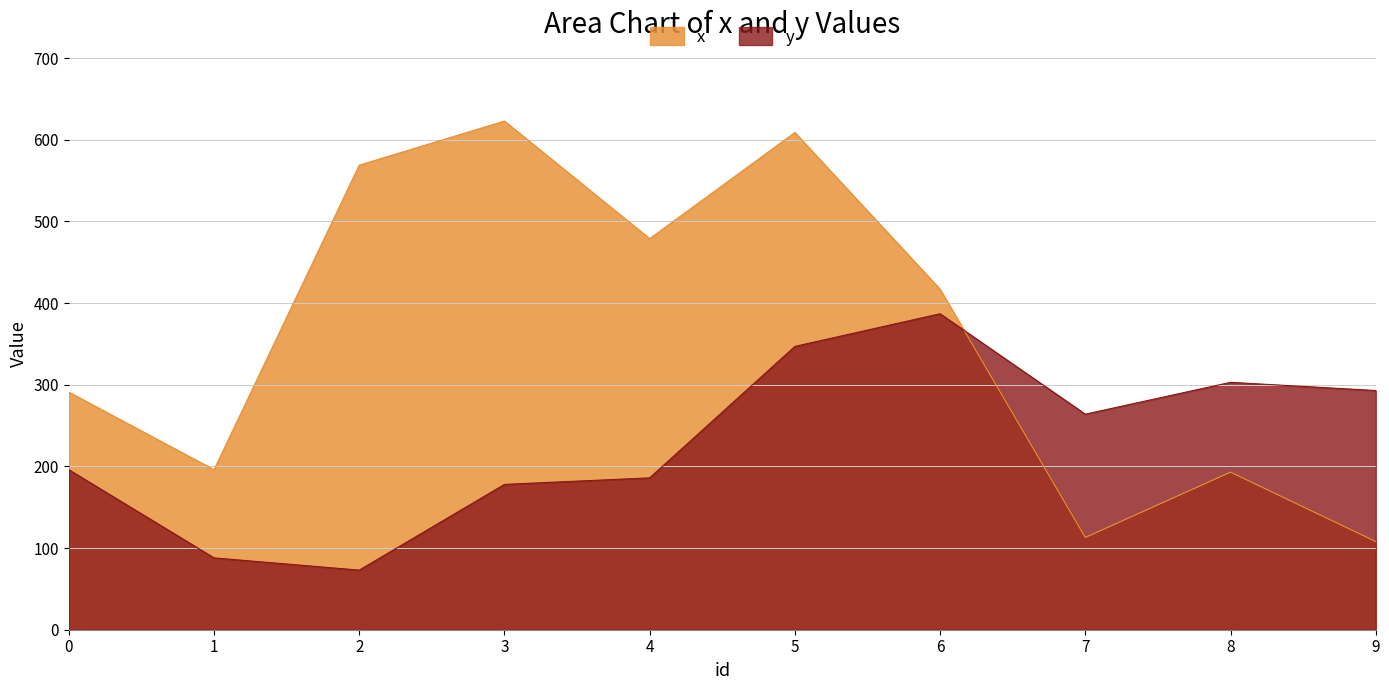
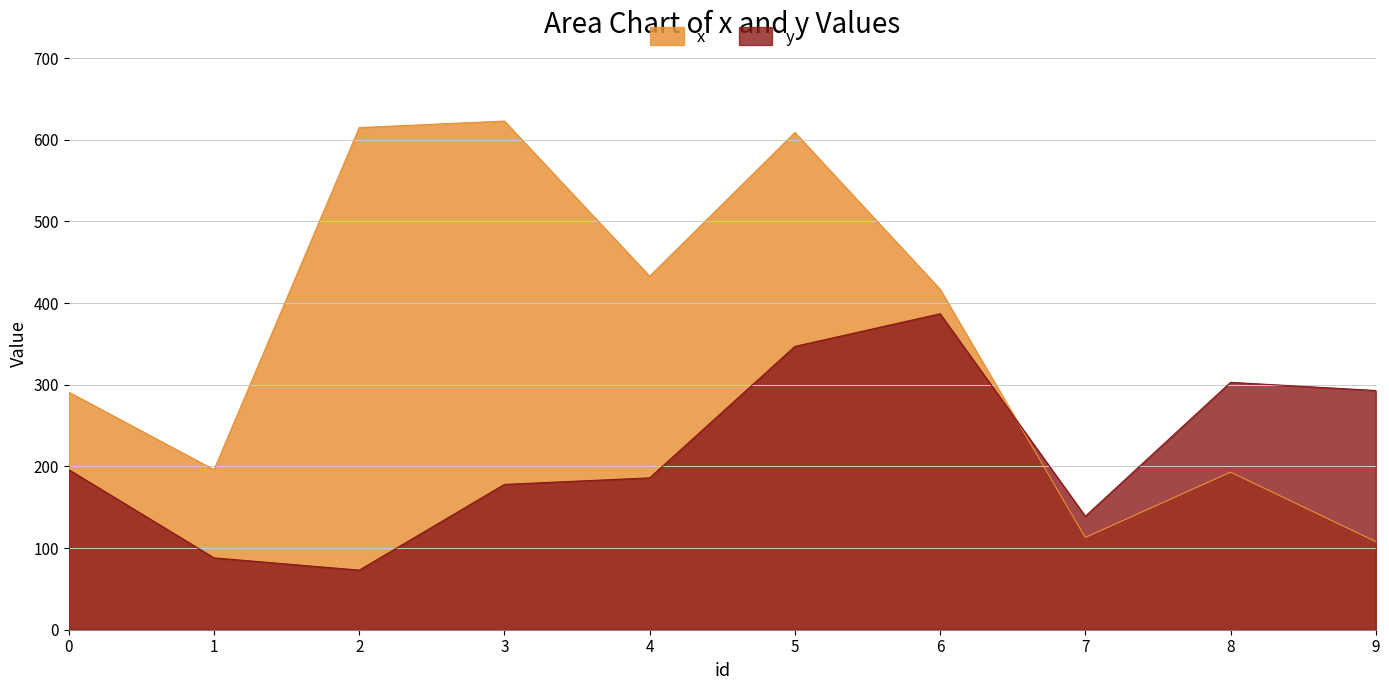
  {
    "x": {
      "0": 290,
      "1": 200,
-     "2": 570,
+     "2": 620,
      "3": 620,
-     "4": 480,
+     "4": 430,
      "5": 610,
      "6": 420,
      "7": 110,
      "8": 190,
      "9": 110
    },
    "y": {
      "0": 200,
      "1": 90,
      "2": 70,
      "3": 180,
      "4": 190,
      "5": 350,
      "6": 390,
-     "7": 260,
+     "7": 140,
      "8": 300,
      "9": 290
    }
  }
